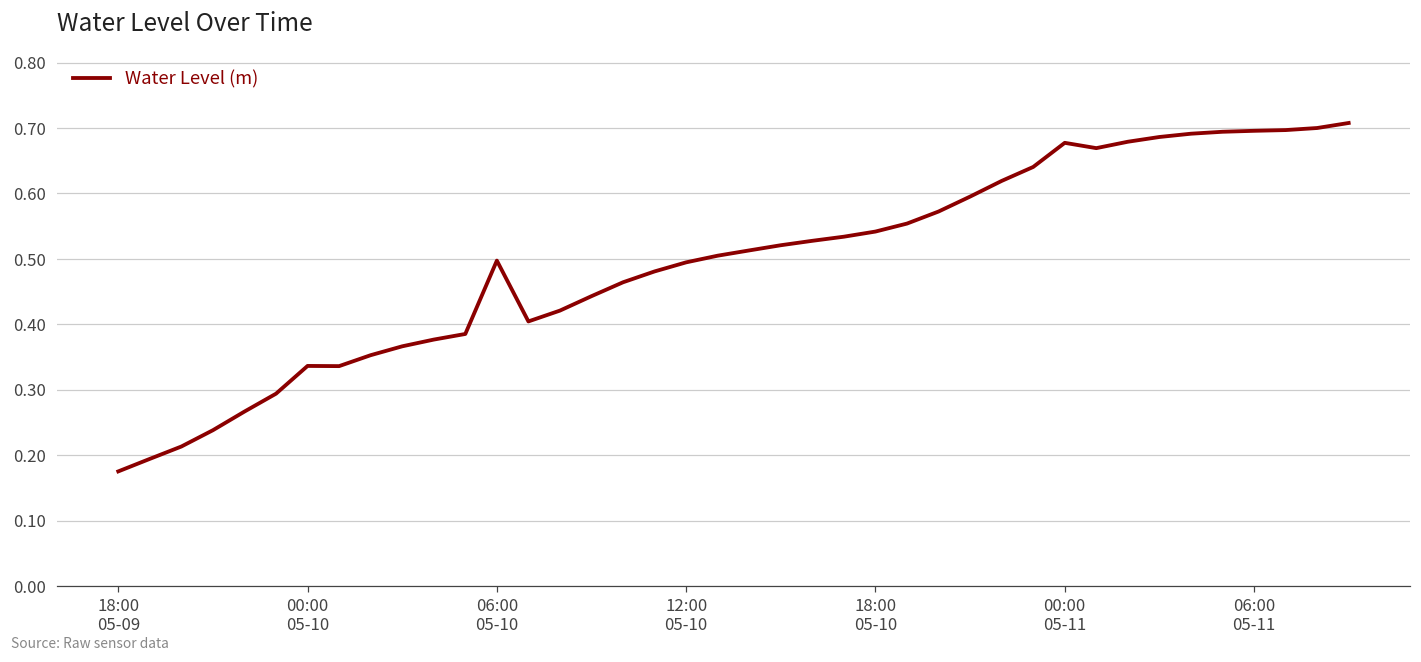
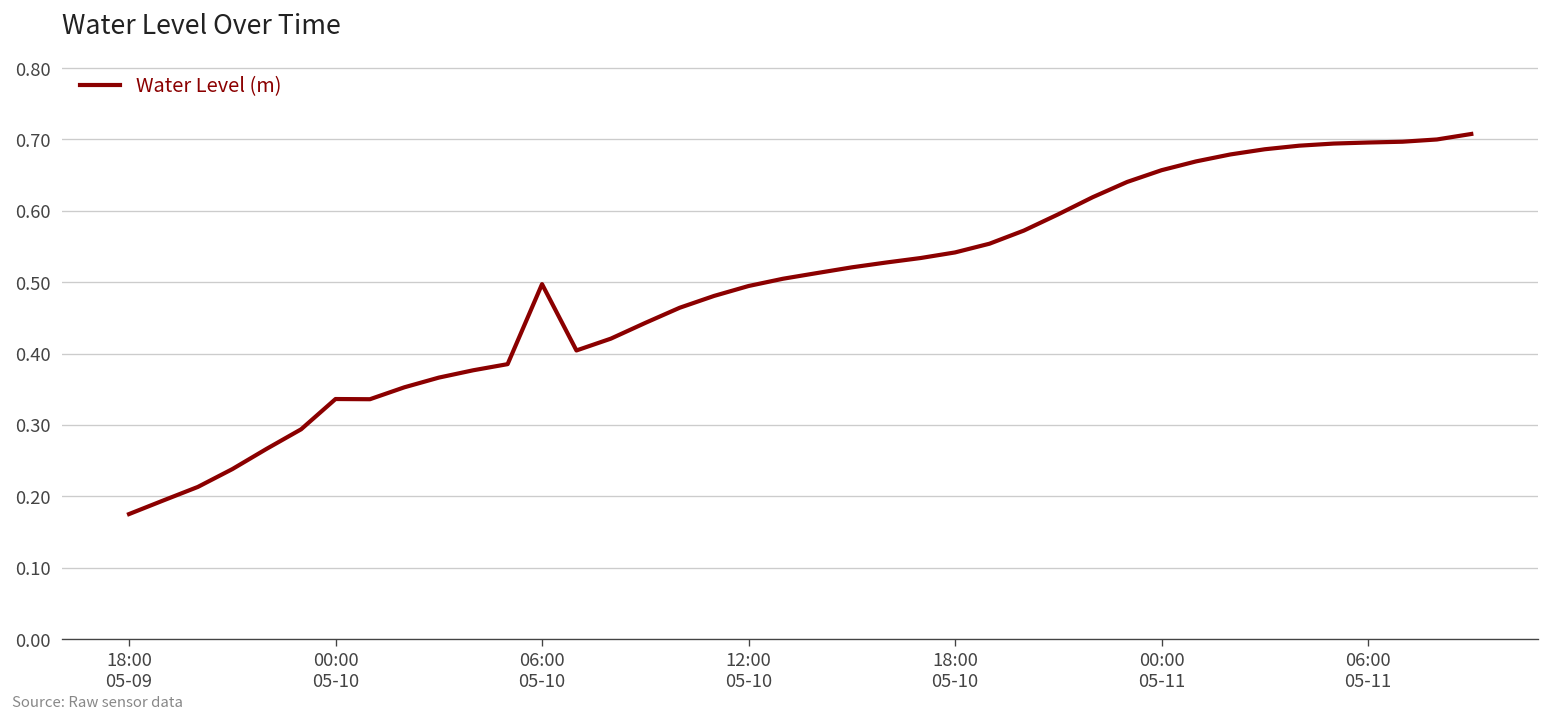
  {
    "18:00 05-09": 0.18,
    "00:00 05-10": 0.34,
    "06:00 05-10": 0.50,
    "12:00 05-10": 0.49,
    "18:00 05-10": 0.54,
-   "00:00 05-11": 0.68,
+   "00:00 05-11": 0.66,
    "06:00 05-11": 0.70
  }
